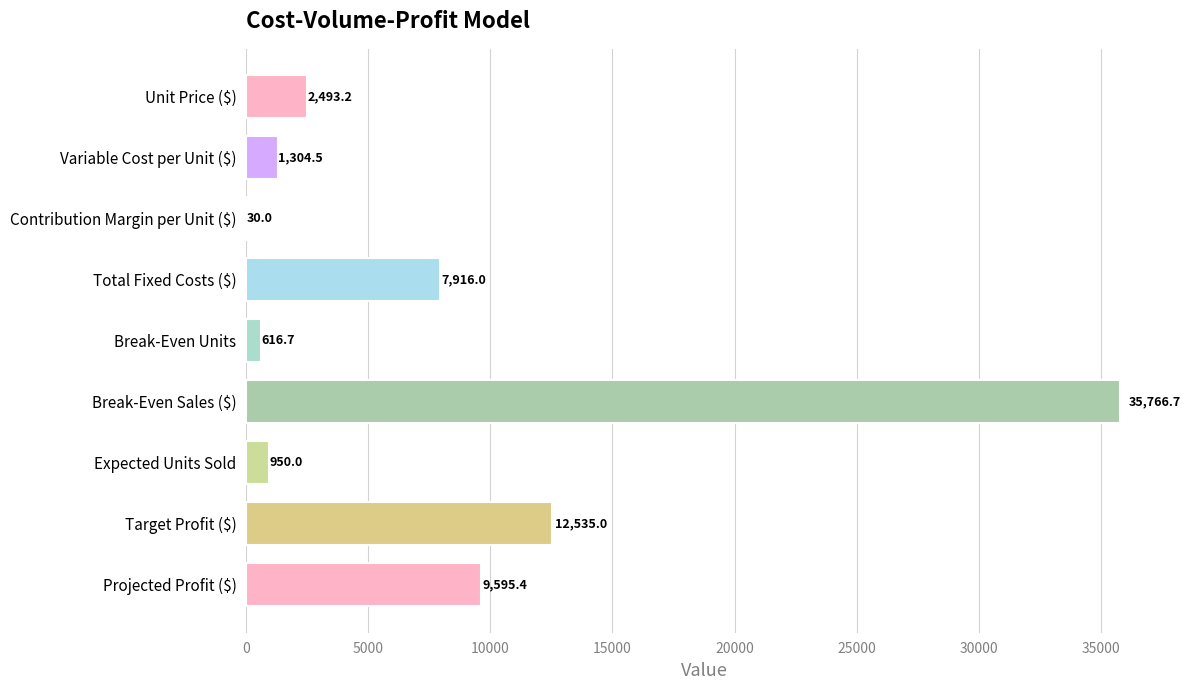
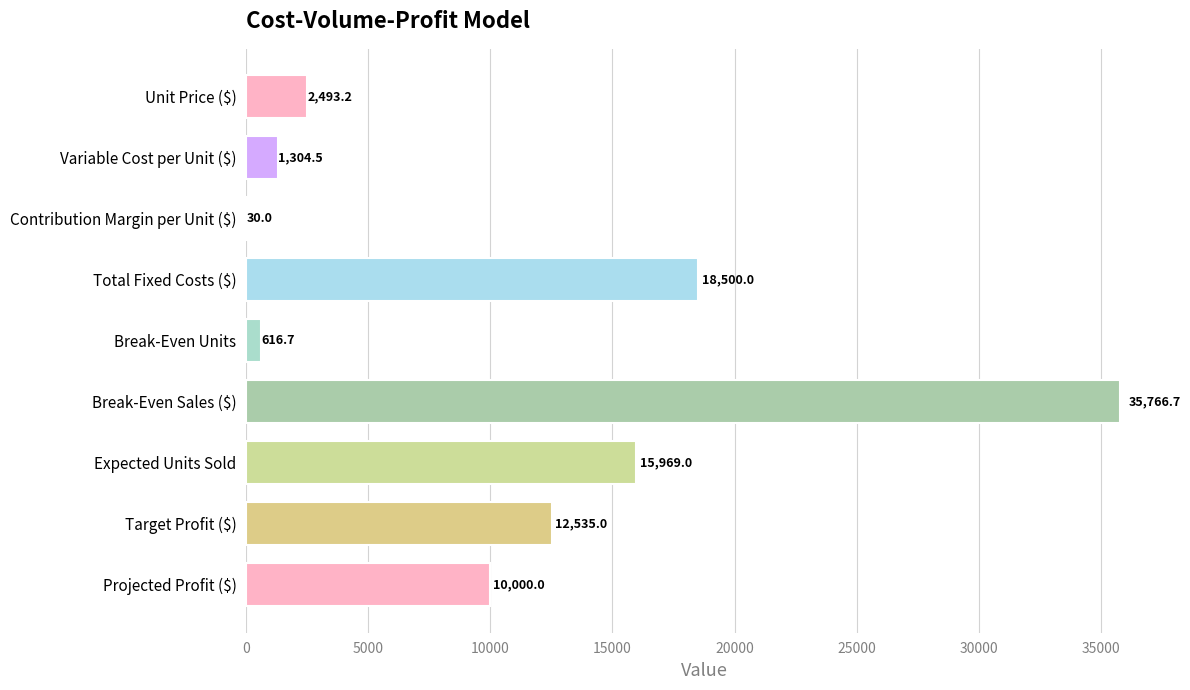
  {
    "Unit Price ($)": "2,493.2",
    "Variable Cost per Unit ($)": "1,304.5",
    "Contribution Margin per Unit ($)": "30.0",
-   "Total Fixed Costs ($)": "7,916.0",
+   "Total Fixed Costs ($)": "18,500.0",
    "Break-Even Units": "616.7",
    "Break-Even Sales ($)": "35,766.7",
-   "Expected Units Sold": "950.0",
+   "Expected Units Sold": "15,969.0",
    "Target Profit ($)": "12,535.0",
-   "Projected Profit ($)": "9,595.4"
+   "Projected Profit ($)": "10,000.0"
  }
